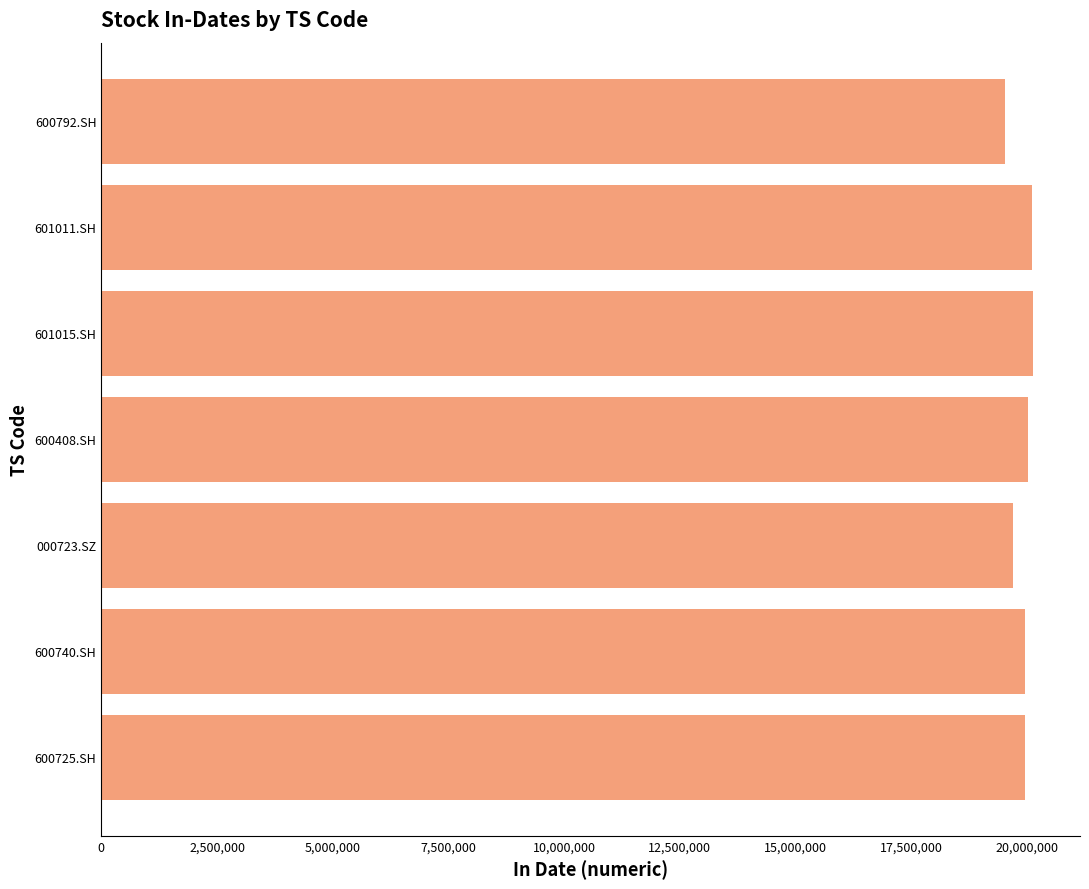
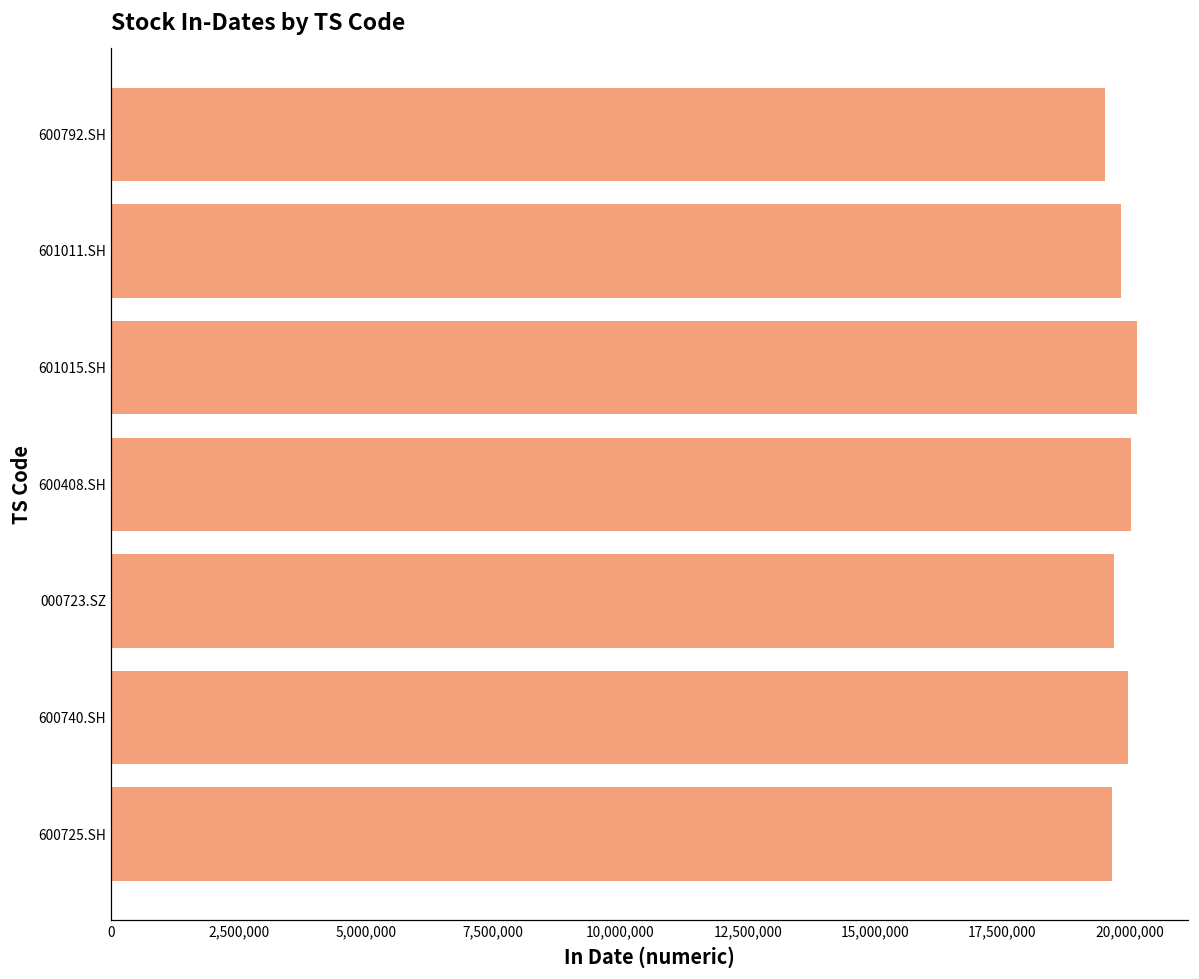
  {
    "600792.SH": "19,500,000",
-   "601011.SH": "20,100,000",
+   "601011.SH": "19,800,000",
    "601015.SH": "20,100,000",
    "600408.SH": "20,000,000",
    "000723.SZ": "19,700,000",
    "600740.SH": "20,000,000",
-   "600725.SH": "20,000,000"
+   "600725.SH": "19,600,000"
  }
